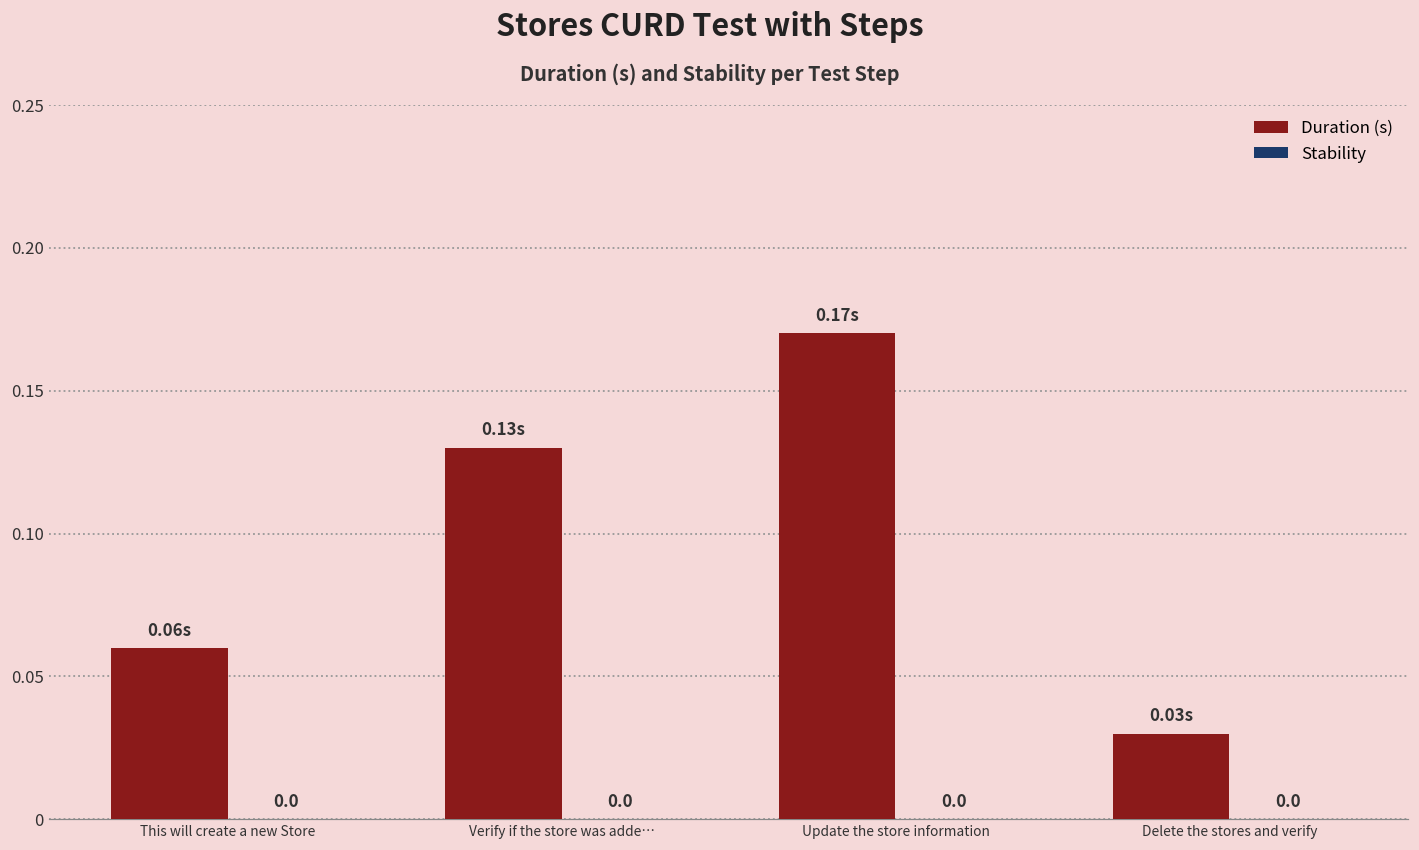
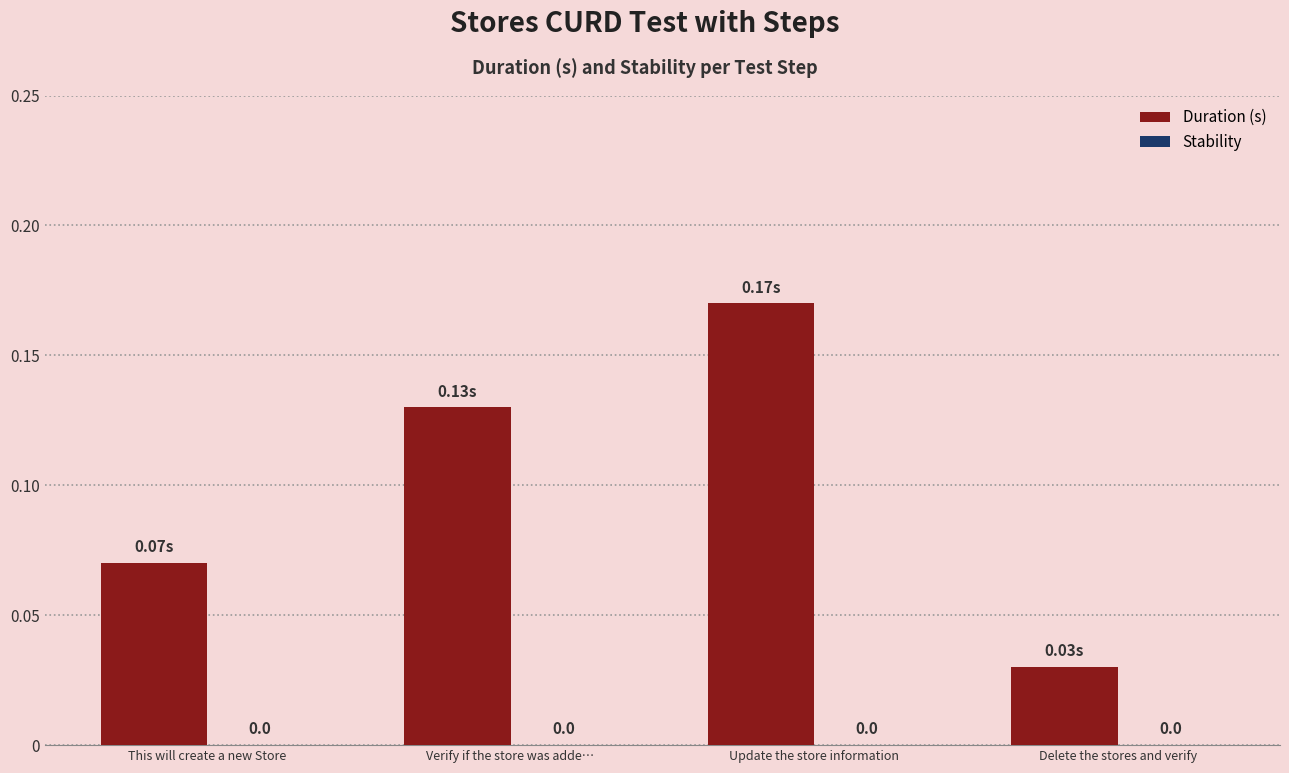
  {
    "Duration (s)": {
-     "This will create a new Store": "0.06s",
+     "This will create a new Store": "0.07s",
      "Verify if the store was adde…": "0.13s",
      "Update the store information": "0.17s",
      "Delete the stores and verify": "0.03s"
    },
    "Stability": {
      "This will create a new Store": "0.0",
      "Verify if the store was adde…": "0.0",
      "Update the store information": "0.0",
      "Delete the stores and verify": "0.0"
    }
  }
